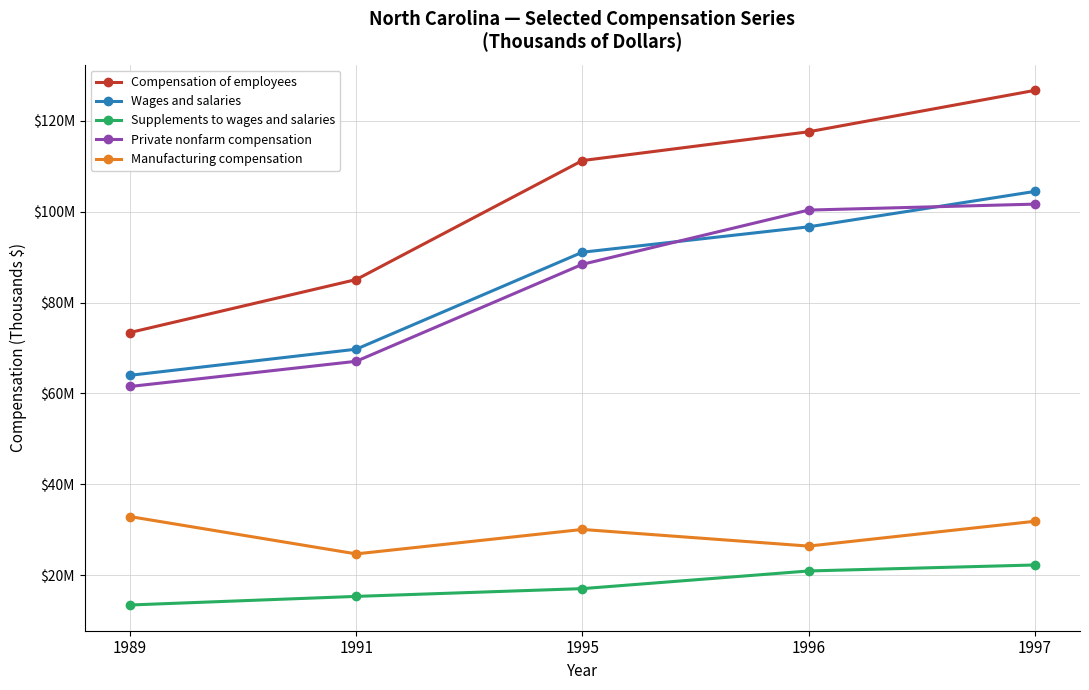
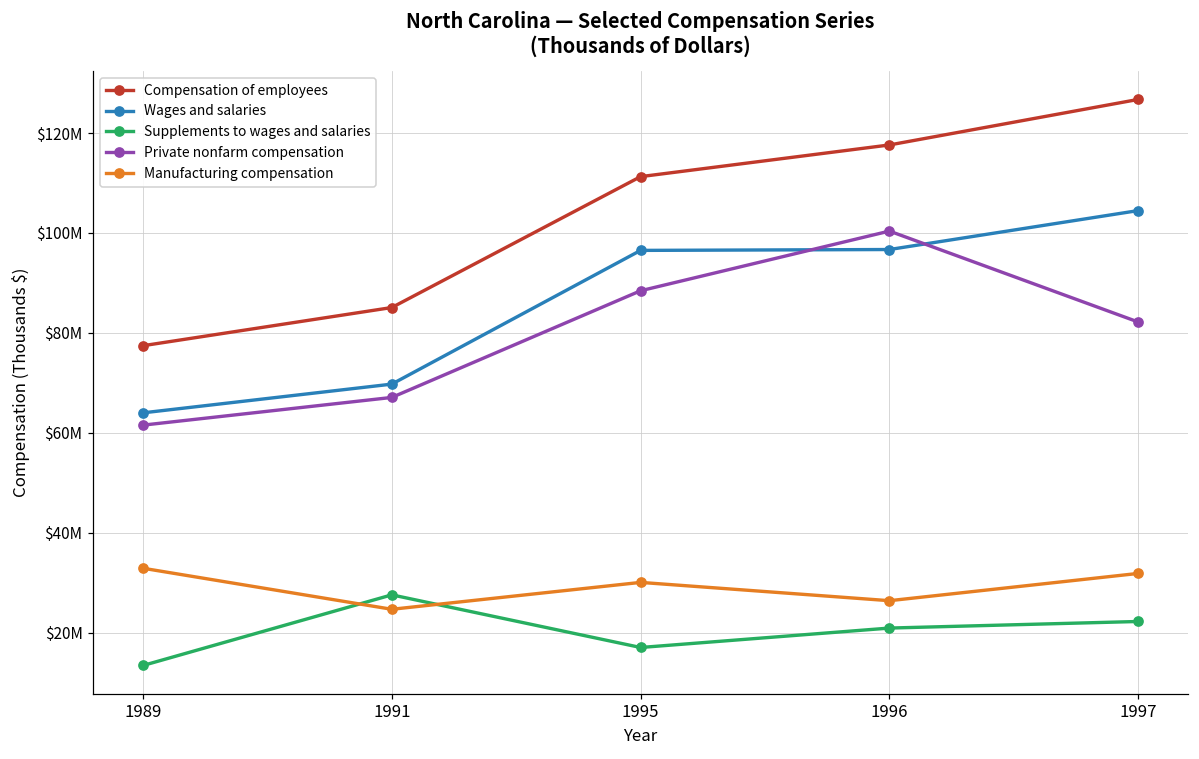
  {
    "Compensation of employees": {
-     "1989": "$73000000",
+     "1989": "$77000000",
      "1991": "$85000000",
      "1995": "$111000000",
      "1996": "$118000000",
      "1997": "$127000000"
    },
    "Wages and salaries": {
      "1989": "$64000000",
      "1991": "$70000000",
-     "1995": "$91000000",
+     "1995": "$97000000",
      "1996": "$97000000",
      "1997": "$104000000"
    },
    "Supplements to wages and salaries": {
      "1989": "$13000000",
-     "1991": "$15000000",
+     "1991": "$28000000",
      "1995": "$17000000",
      "1996": "$21000000",
      "1997": "$22000000"
    },
    "Private nonfarm compensation": {
      "1989": "$62000000",
      "1991": "$67000000",
      "1995": "$88000000",
      "1996": "$100000000",
-     "1997": "$102000000"
+     "1997": "$82000000"
    },
    "Manufacturing compensation": {
      "1989": "$33000000",
      "1991": "$25000000",
      "1995": "$30000000",
      "1996": "$26000000",
      "1997": "$32000000"
    }
  }
